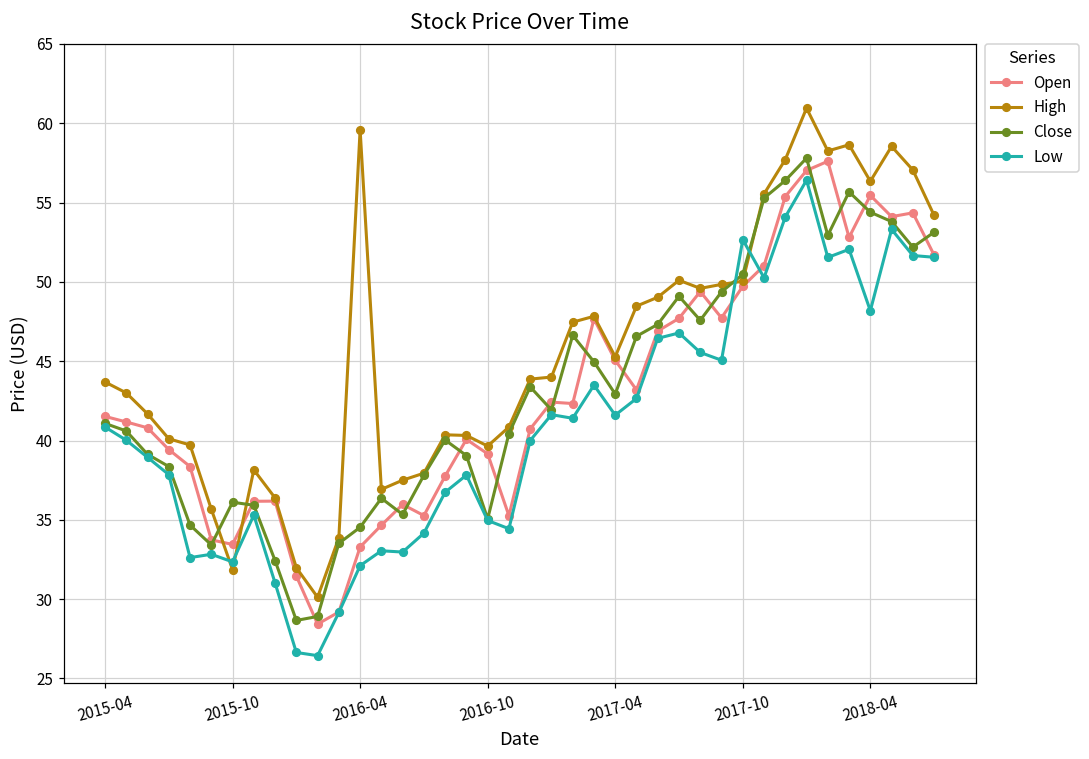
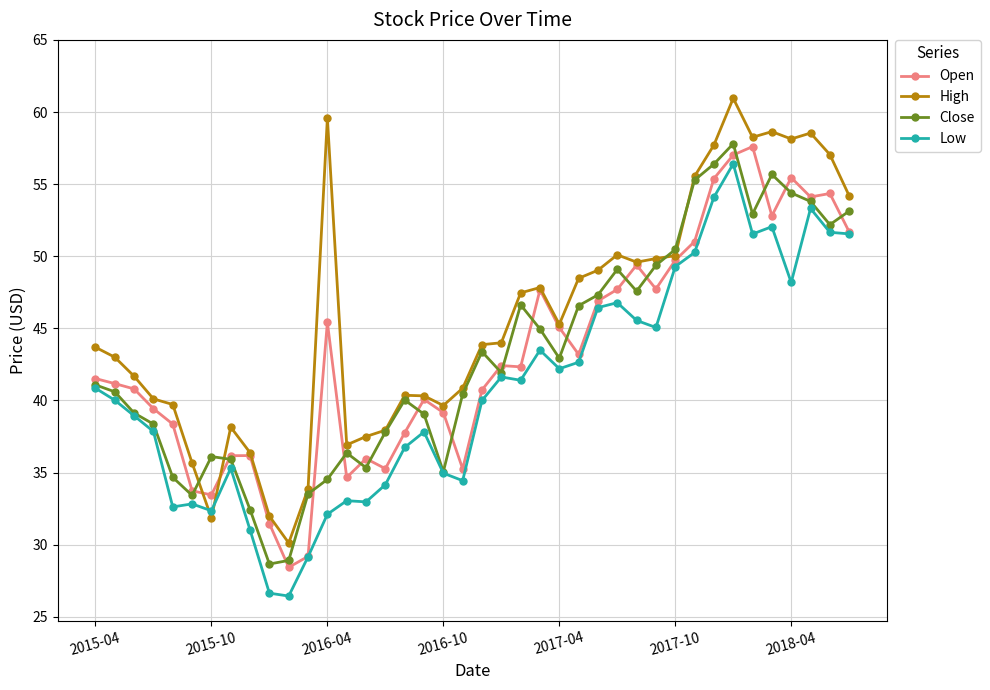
  {
    "Open": {
      "2015-04": 41.5,
      "2015-10": 33.5,
-     "2016-04": 33.3,
+     "2016-04": 45.4,
      "2016-10": 39.2,
      "2017-04": 45.1,
      "2017-10": 49.7,
      "2018-04": 55.5
    },
    "High": {
      "2015-04": 43.7,
      "2015-10": 31.9,
      "2016-04": 59.6,
      "2016-10": 39.7,
      "2017-04": 45.3,
      "2017-10": 50.0,
-     "2018-04": 56.3
+     "2018-04": 58.1
    },
    "Close": {
      "2015-04": 41.1,
      "2015-10": 36.1,
      "2016-04": 34.5,
      "2017-04": 42.9,
      "2017-10": 50.5,
      "2018-04": 54.4
    },
    "Low": {
      "2015-04": 40.9,
      "2015-10": 32.4,
      "2016-04": 32.1,
-     "2017-04": 41.6,
-     "2017-10": 52.7,
+     "2017-04": 42.2,
+     "2017-10": 49.3,
      "2018-04": 48.2
    }
  }
